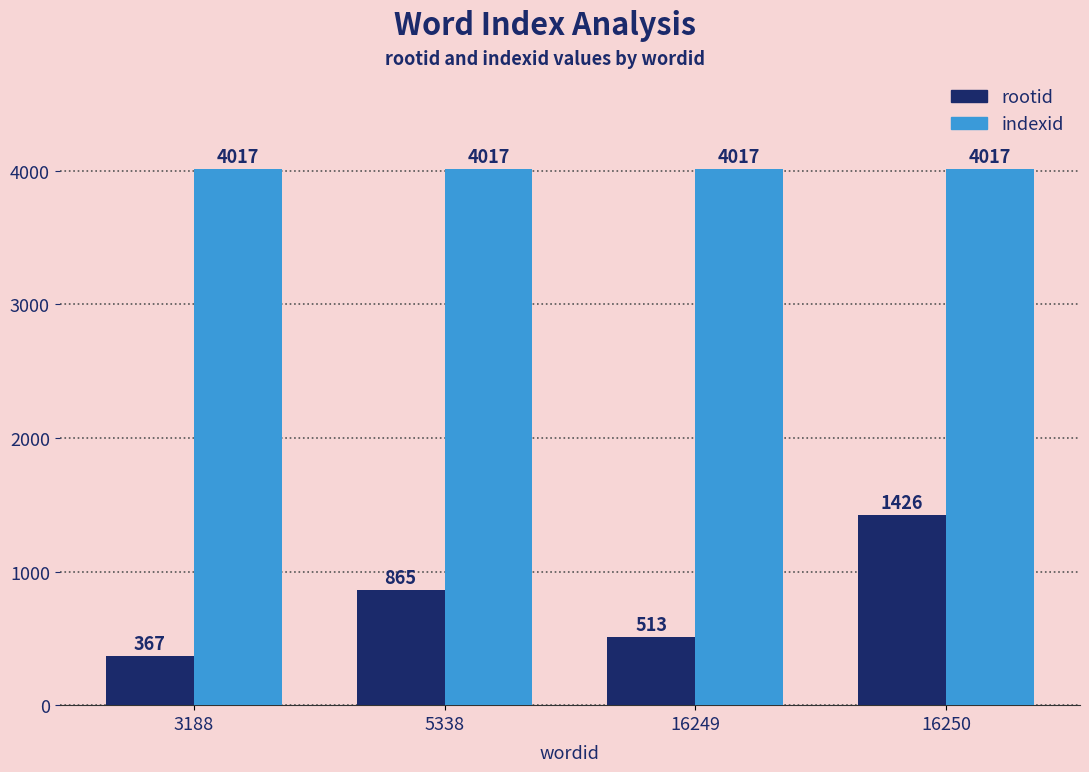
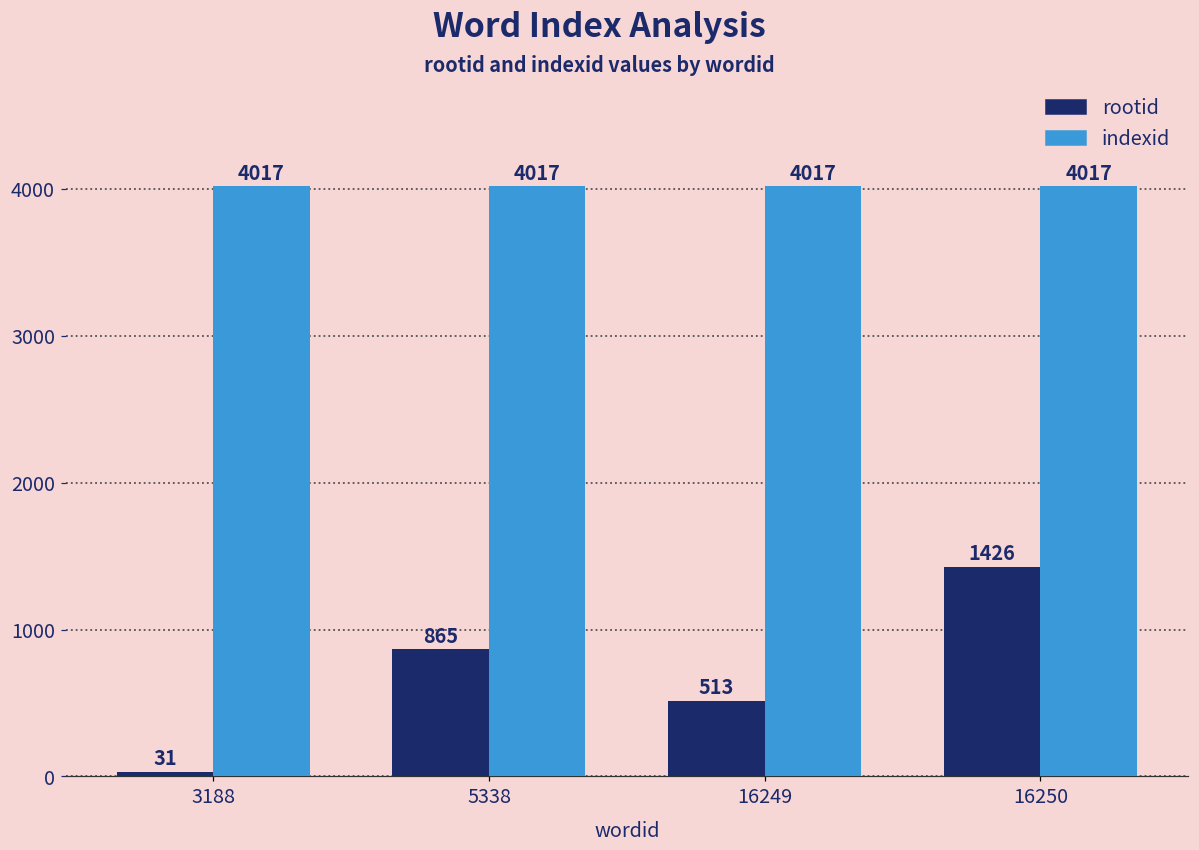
  {
    "rootid": {
-     "3188": 367,
+     "3188": 31,
      "5338": 865,
      "16249": 513,
      "16250": 1426
    },
    "indexid": {
      "3188": 4017,
      "5338": 4017,
      "16249": 4017,
      "16250": 4017
    }
  }
